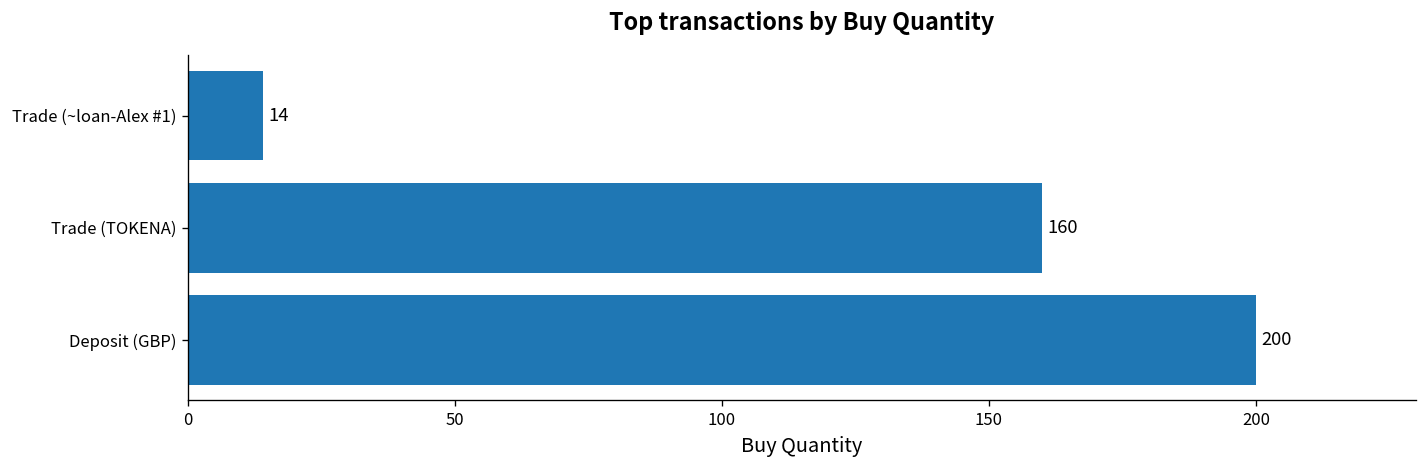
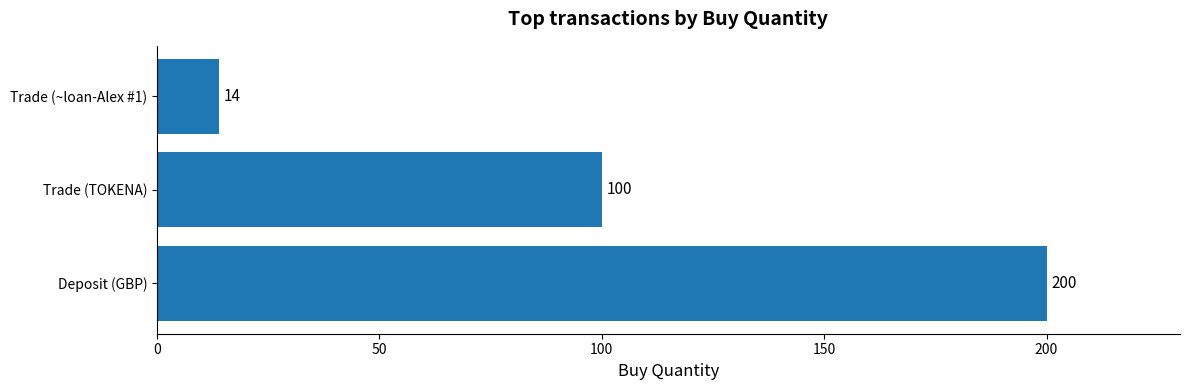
  {
    "Trade (~loan-Alex #1)": 14,
-   "Trade (TOKENA)": 160,
+   "Trade (TOKENA)": 100,
    "Deposit (GBP)": 200
  }
